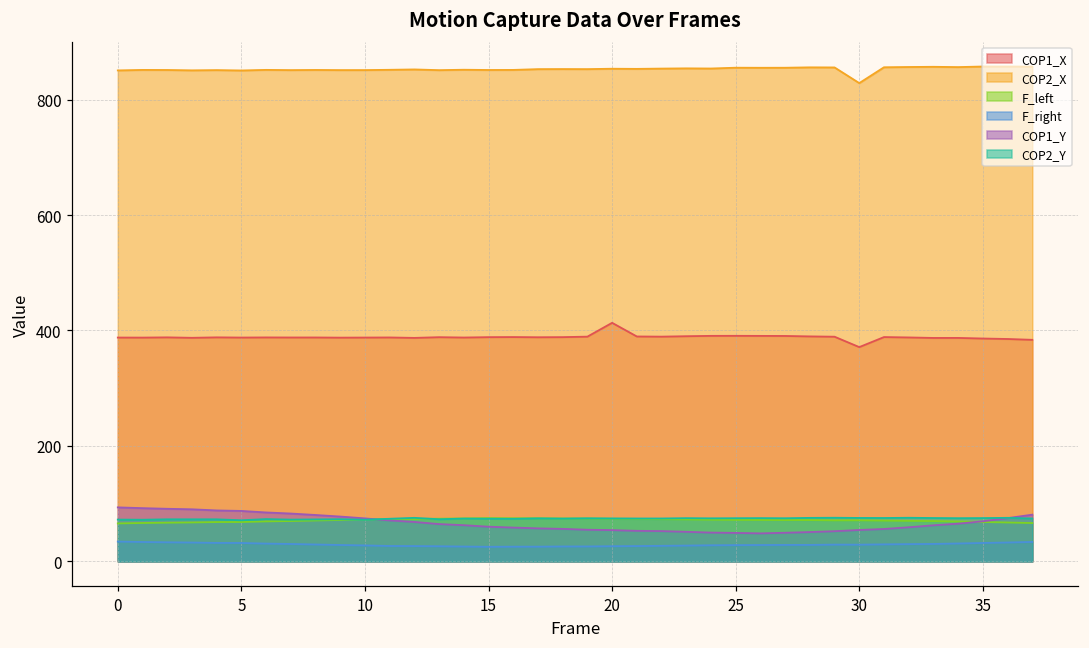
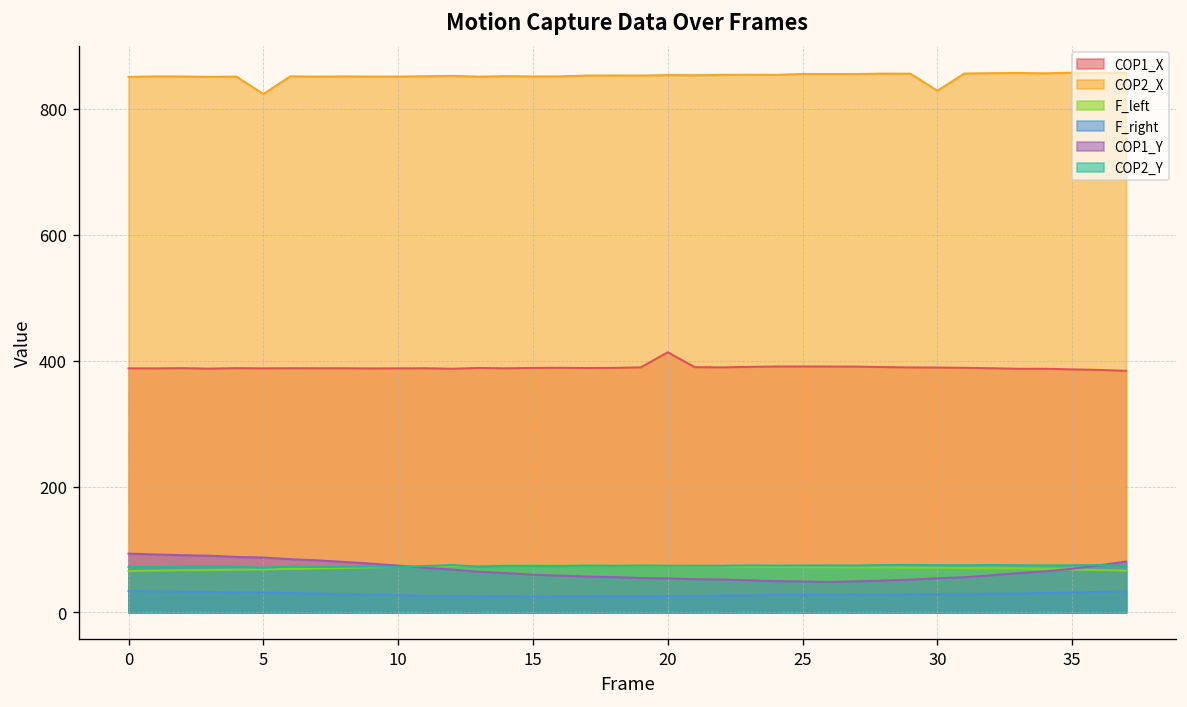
  {
    "COP1_X": {
      "0": 390,
      "5": 390,
      "10": 390,
      "15": 390,
      "20": 410,
      "25": 390,
-     "30": 370,
+     "30": 390,
      "35": 390
    },
    "COP2_X": {
      "0": 850,
-     "5": 850,
+     "5": 820,
      "10": 850,
      "15": 850,
      "20": 850,
      "25": 860,
      "30": 830
    },
    "F_left": {
      "0": 70
    },
    "F_right": {
      "0": 30,
      "5": 30,
      "10": 30,
      "15": 30,
      "20": 30,
      "25": 30,
      "30": 30,
      "35": 30
    },
    "COP1_Y": {
      "0": 90,
      "5": 90,
      "15": 60,
      "20": 50,
      "25": 50,
      "30": 50
    },
    "COP2_Y": {
      "0": 70,
      "35": 70
    }
  }
